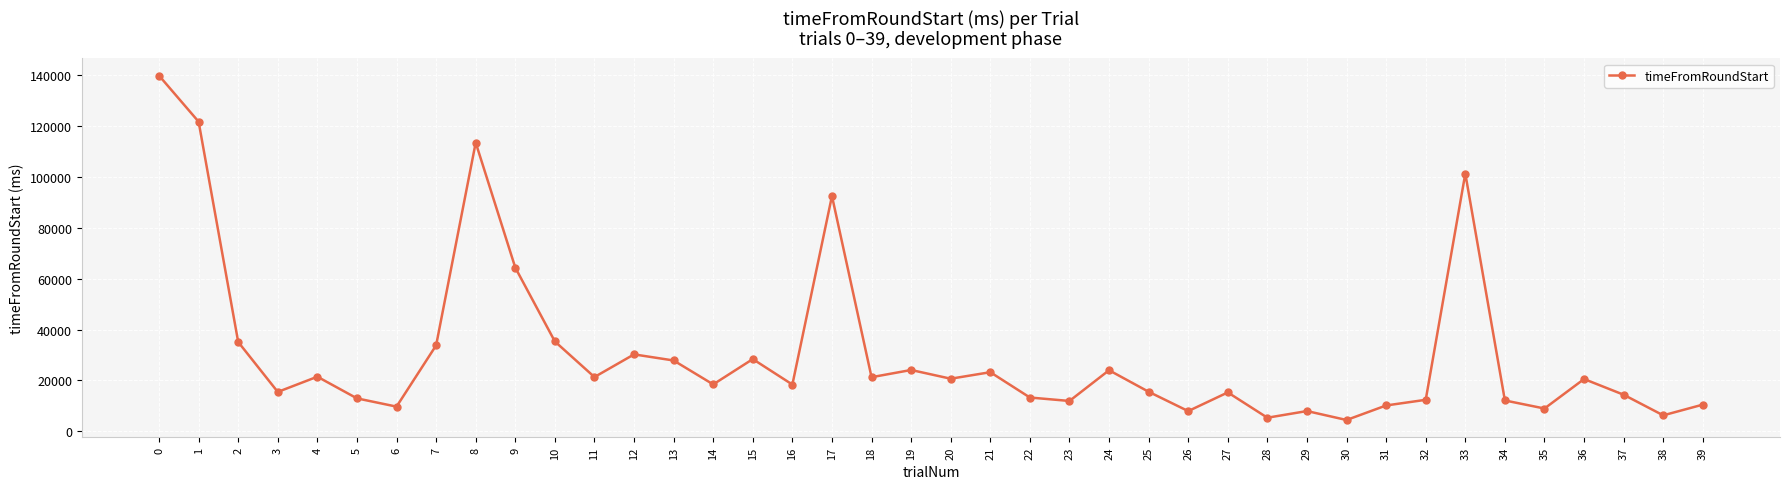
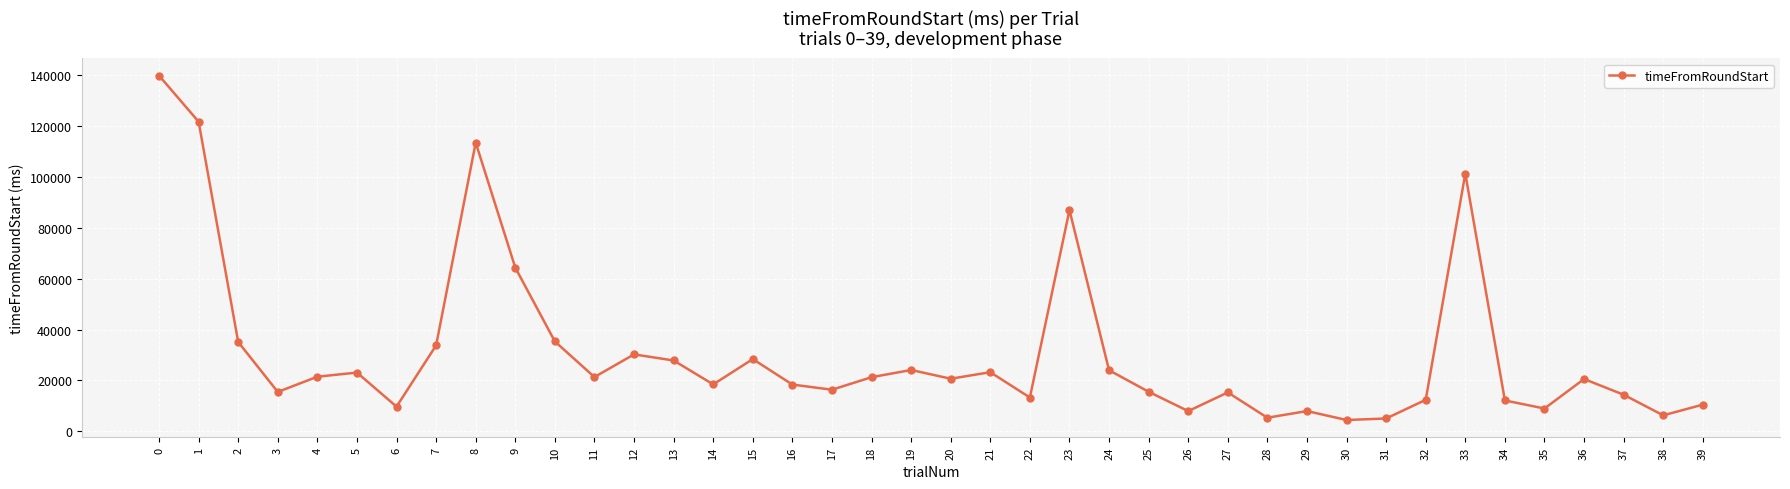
  {
    "0": 140000,
    "1": 122000,
    "2": 35000,
    "3": 16000,
    "4": 21000,
-   "5": 13000,
+   "5": 23000,
    "6": 10000,
    "7": 34000,
    "8": 113000,
    "9": 64000,
    "10": 35000,
    "11": 21000,
    "12": 30000,
    "13": 28000,
    "14": 18000,
    "15": 28000,
    "16": 18000,
-   "17": 92000,
+   "17": 16000,
    "18": 21000,
    "19": 24000,
    "20": 21000,
    "21": 23000,
    "22": 13000,
-   "23": 12000,
+   "23": 87000,
    "24": 24000,
    "25": 16000,
    "26": 8000,
    "27": 15000,
    "28": 5000,
    "29": 8000,
    "30": 5000,
-   "31": 10000,
+   "31": 5000,
    "32": 12000,
    "33": 101000,
    "34": 12000,
    "35": 9000,
    "36": 21000,
    "37": 14000,
    "38": 6000,
    "39": 11000
  }
